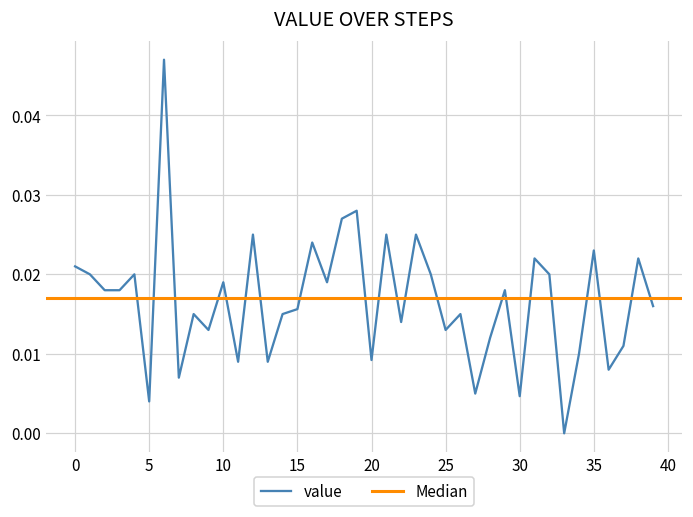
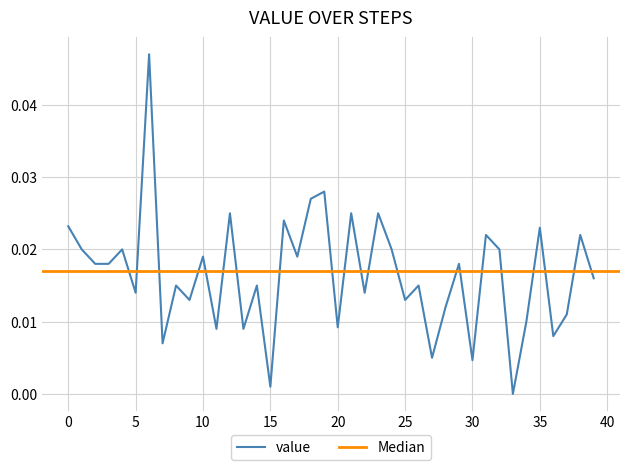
  {
-   "0": 0.021,
-   "5": 0.004,
+   "0": 0.023,
+   "5": 0.014,
    "10": 0.019,
-   "15": 0.016,
+   "15": 0.001,
    "20": 0.009,
    "25": 0.013,
    "30": 0.005,
    "35": 0.023
  }
